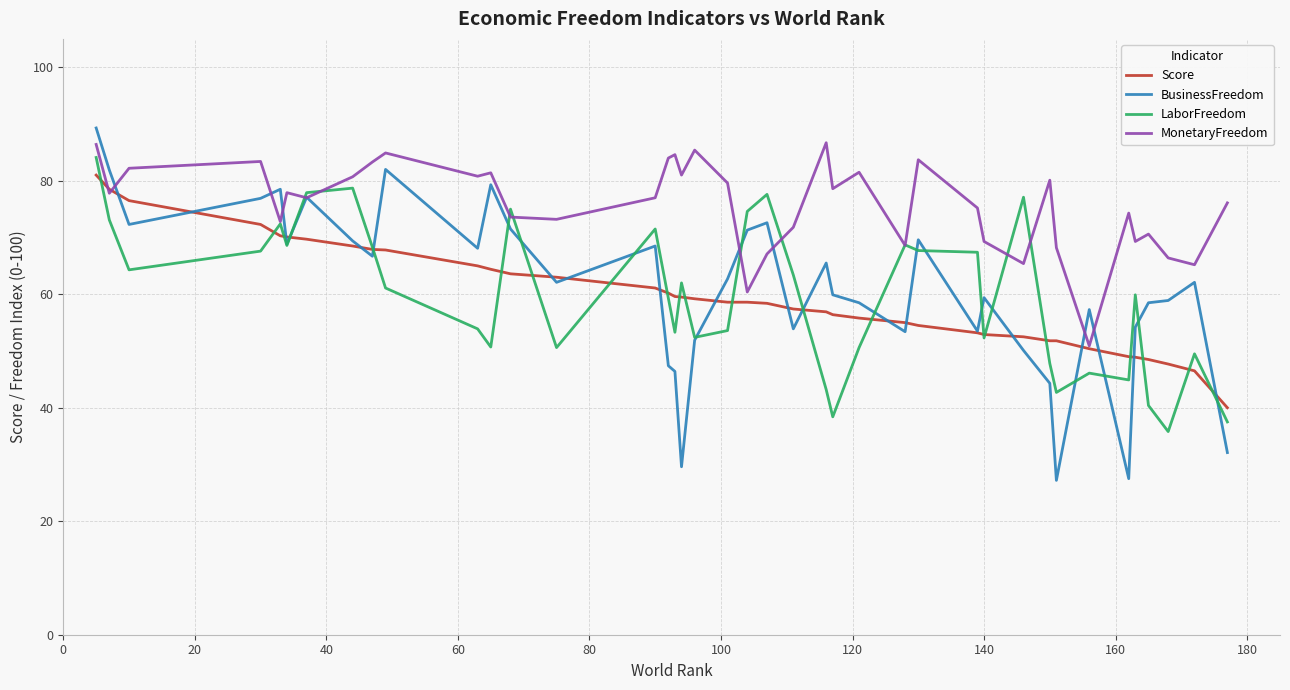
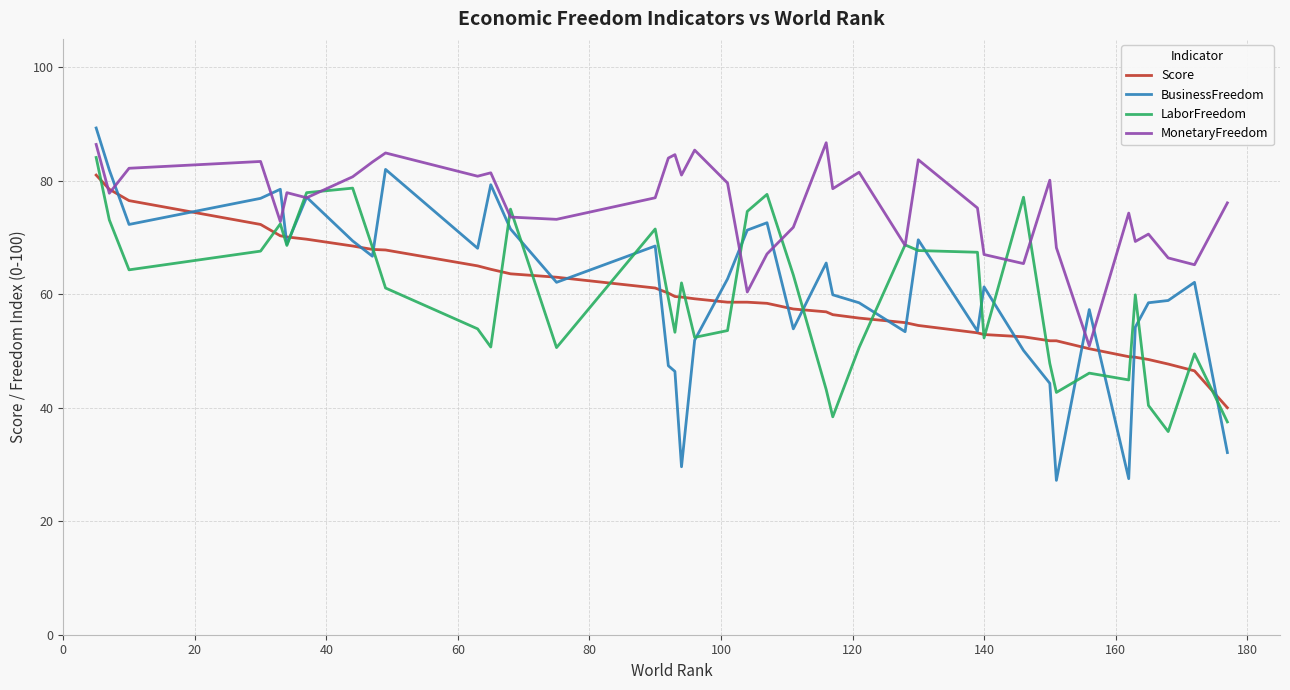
  {
    "Score": {
      "140": 53
    },
    "BusinessFreedom": {
-     "140": 59
+     "140": 61
    },
    "LaborFreedom": {
      "140": 52
    },
    "MonetaryFreedom": {
-     "140": 69
+     "140": 67
    }
  }
